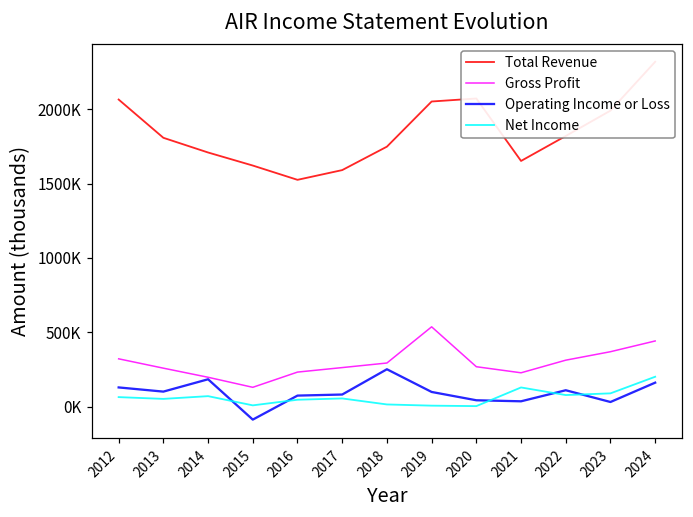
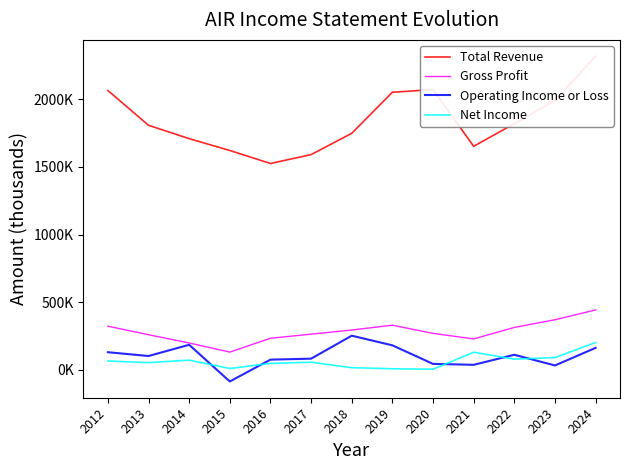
  {
    "Total Revenue": {
      "2012": 2070000,
      "2013": 1810000,
      "2014": 1710000,
      "2015": 1620000,
      "2016": 1530000,
      "2017": 1590000,
      "2018": 1750000,
      "2019": 2050000,
      "2021": 1650000
    },
    "Gross Profit": {
      "2012": 320000,
      "2013": 260000,
      "2015": 130000,
      "2016": 230000,
      "2017": 260000,
      "2018": 290000,
-     "2019": 540000,
+     "2019": 330000,
      "2020": 270000,
      "2021": 230000,
      "2022": 310000,
      "2023": 370000,
      "2024": 440000
    },
    "Operating Income or Loss": {
      "2012": 130000,
      "2013": 100000,
      "2015": -90000,
      "2016": 80000,
      "2017": 80000,
      "2018": 250000,
-     "2019": 100000,
+     "2019": 180000,
      "2020": 40000,
      "2021": 40000,
      "2022": 110000,
      "2023": 30000,
      "2024": 160000
    },
    "Net Income": {
      "2012": 60000,
      "2013": 50000,
      "2014": 70000,
      "2015": 10000,
      "2016": 50000,
      "2017": 60000,
      "2018": 20000,
      "2019": 10000,
      "2020": 0,
      "2021": 130000,
      "2022": 80000,
      "2023": 90000,
      "2024": 200000
    }
  }
